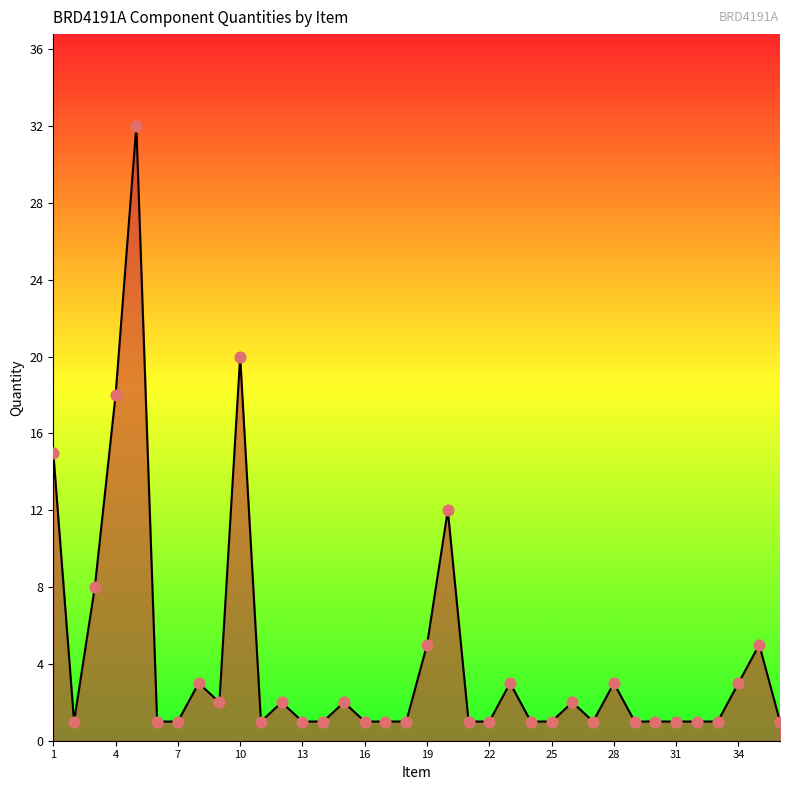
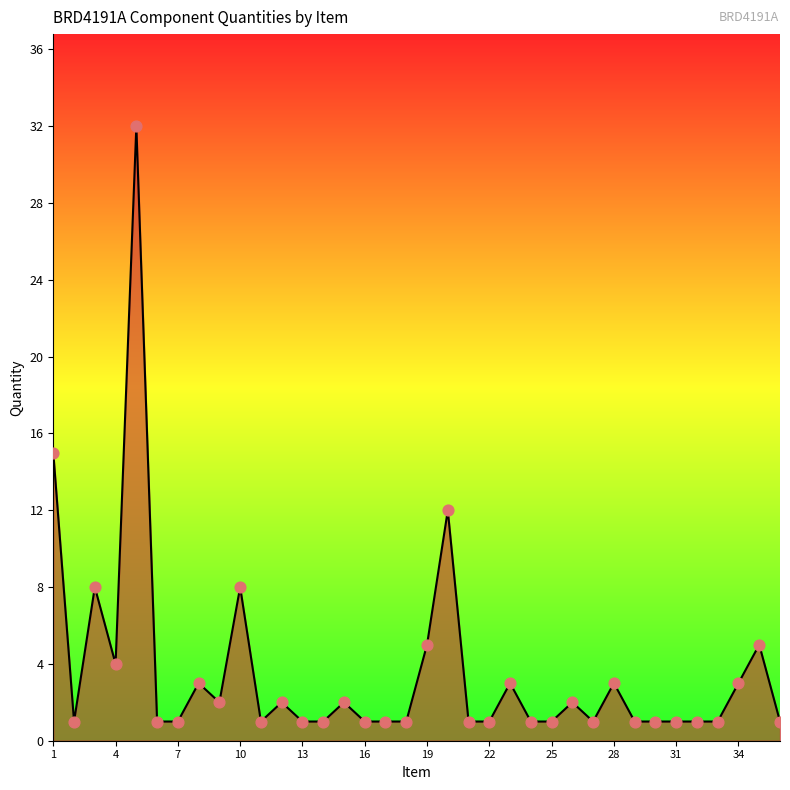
  {
    "1": 15,
-   "4": 18,
+   "4": 4,
    "7": 1,
-   "10": 20,
+   "10": 8,
    "13": 1,
    "16": 1,
    "19": 5,
    "22": 1,
    "25": 1,
    "28": 3,
    "31": 1,
    "34": 3
  }
